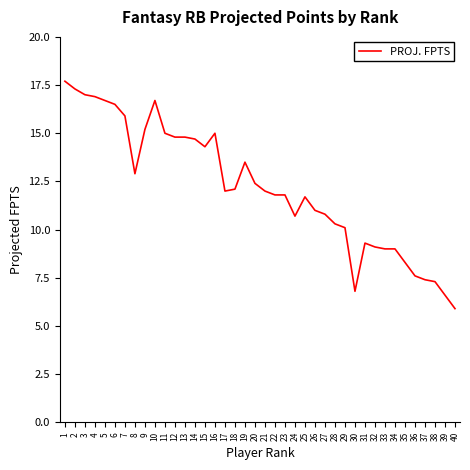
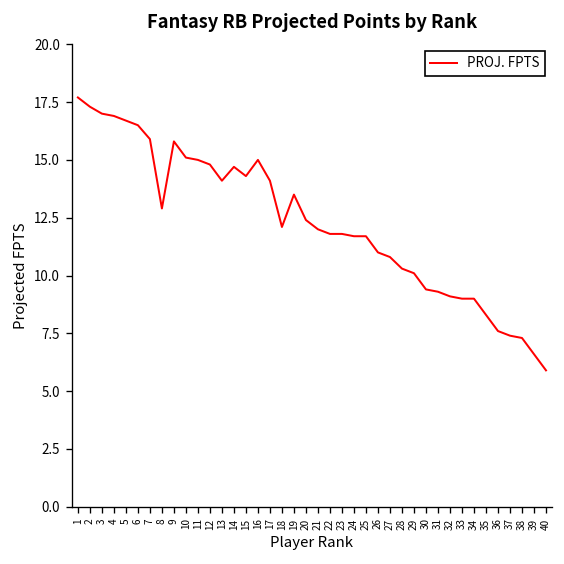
  {
    "1": 17.7,
    "2": 17.3,
    "3": 17.0,
    "4": 16.9,
    "5": 16.7,
    "6": 16.5,
    "7": 15.9,
    "8": 12.9,
-   "9": 15.2,
-   "10": 16.7,
+   "9": 15.8,
+   "10": 15.1,
    "11": 15.0,
    "12": 14.8,
-   "13": 14.8,
+   "13": 14.1,
    "14": 14.7,
    "15": 14.3,
    "16": 15.0,
-   "17": 12.0,
+   "17": 14.1,
    "18": 12.1,
    "19": 13.5,
    "20": 12.4,
    "21": 12.0,
    "22": 11.8,
    "23": 11.8,
-   "24": 10.7,
+   "24": 11.7,
    "25": 11.7,
    "26": 11.0,
    "27": 10.8,
    "28": 10.3,
    "29": 10.1,
-   "30": 6.8,
+   "30": 9.4,
    "31": 9.3,
    "32": 9.1,
    "33": 9.0,
    "34": 9.0,
    "35": 8.3,
    "36": 7.6,
    "37": 7.4,
    "38": 7.3,
    "39": 6.6,
    "40": 5.9
  }
